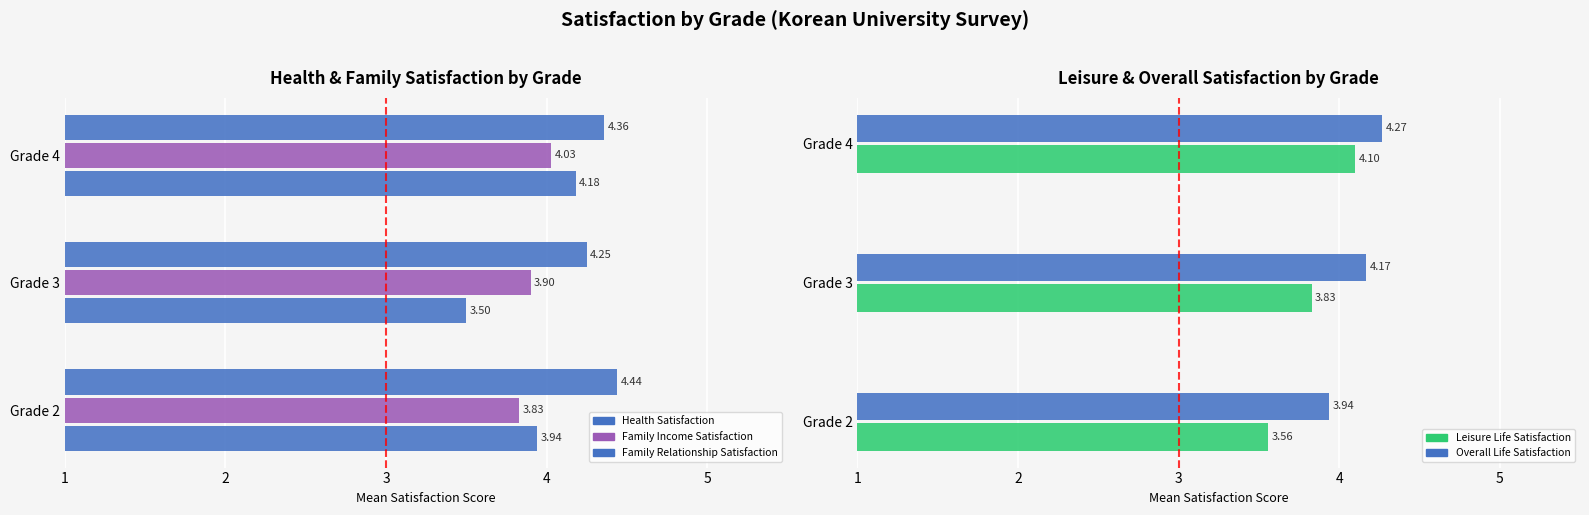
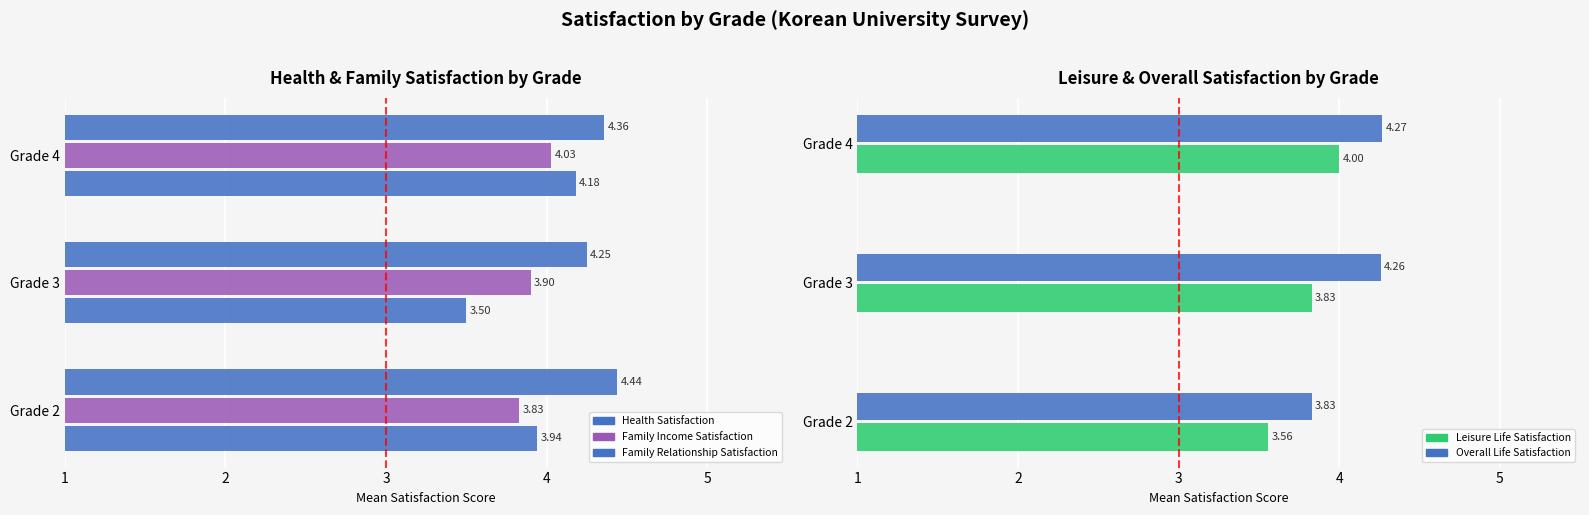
  {
    "Health & Family Satisfaction by Grade": {
      "Family Income Satisfaction": {
        "Grade 4": 4.03,
        "Grade 3": 3.90,
        "Grade 2": 3.83
      }
    },
    "Leisure & Overall Satisfaction by Grade": {
      "Leisure Life Satisfaction": {
-       "Grade 4": 4.10,
+       "Grade 4": 4.00,
        "Grade 3": 3.83,
        "Grade 2": 3.56
      },
      "Overall Life Satisfaction": {
        "Grade 4": 4.27,
-       "Grade 3": 4.17,
-       "Grade 2": 3.94
+       "Grade 3": 4.26,
+       "Grade 2": 3.83
      }
    }
  }
